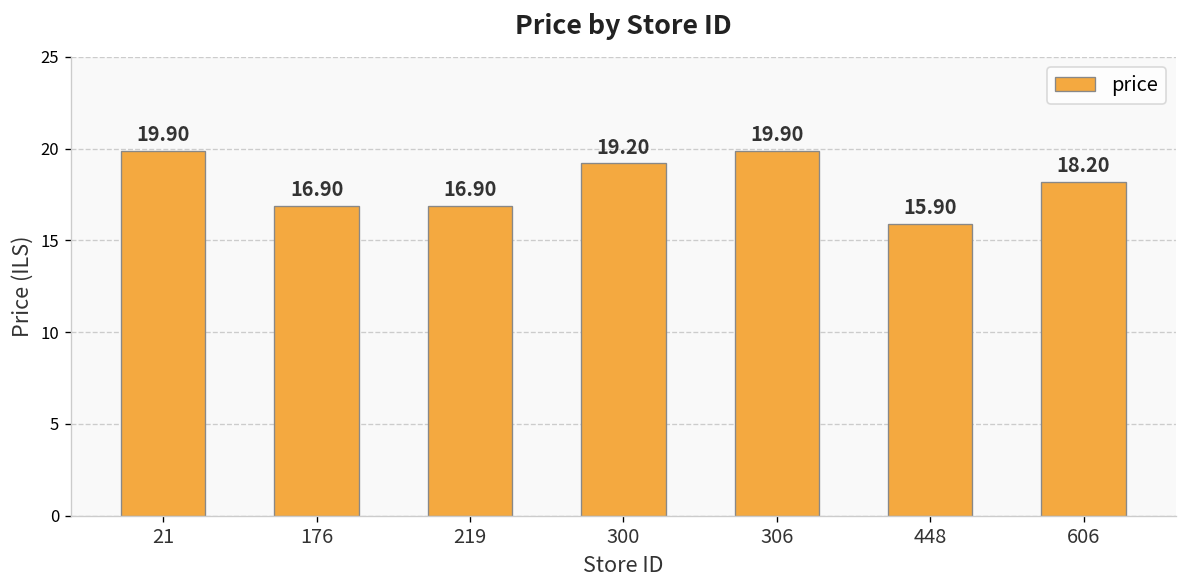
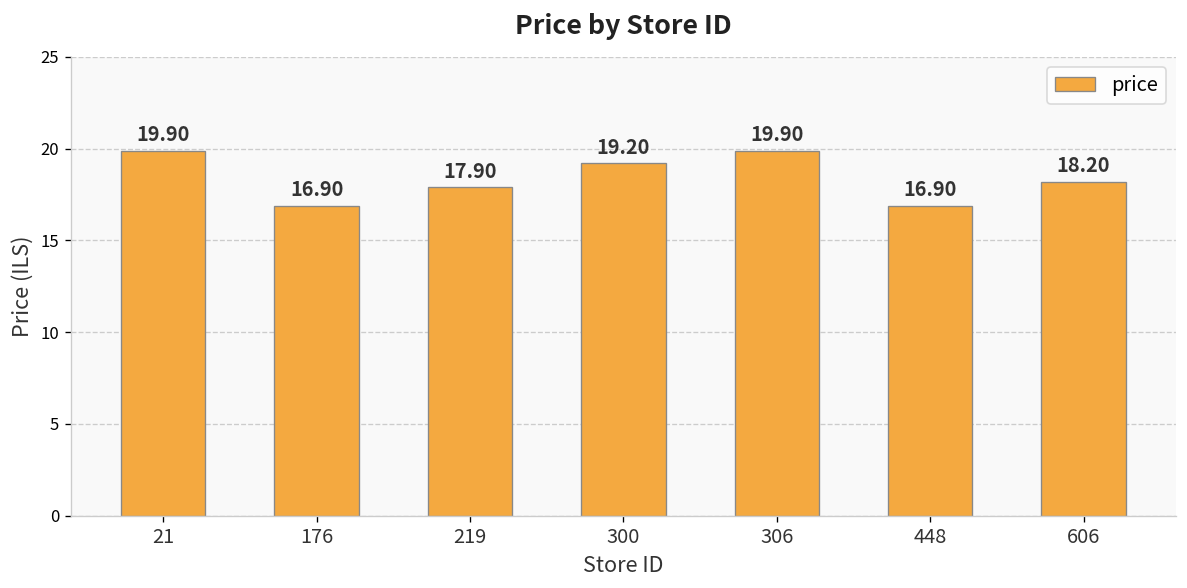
  {
    "21": 19.90,
    "176": 16.90,
-   "219": 16.90,
+   "219": 17.90,
    "300": 19.20,
    "306": 19.90,
-   "448": 15.90,
+   "448": 16.90,
    "606": 18.20
  }
